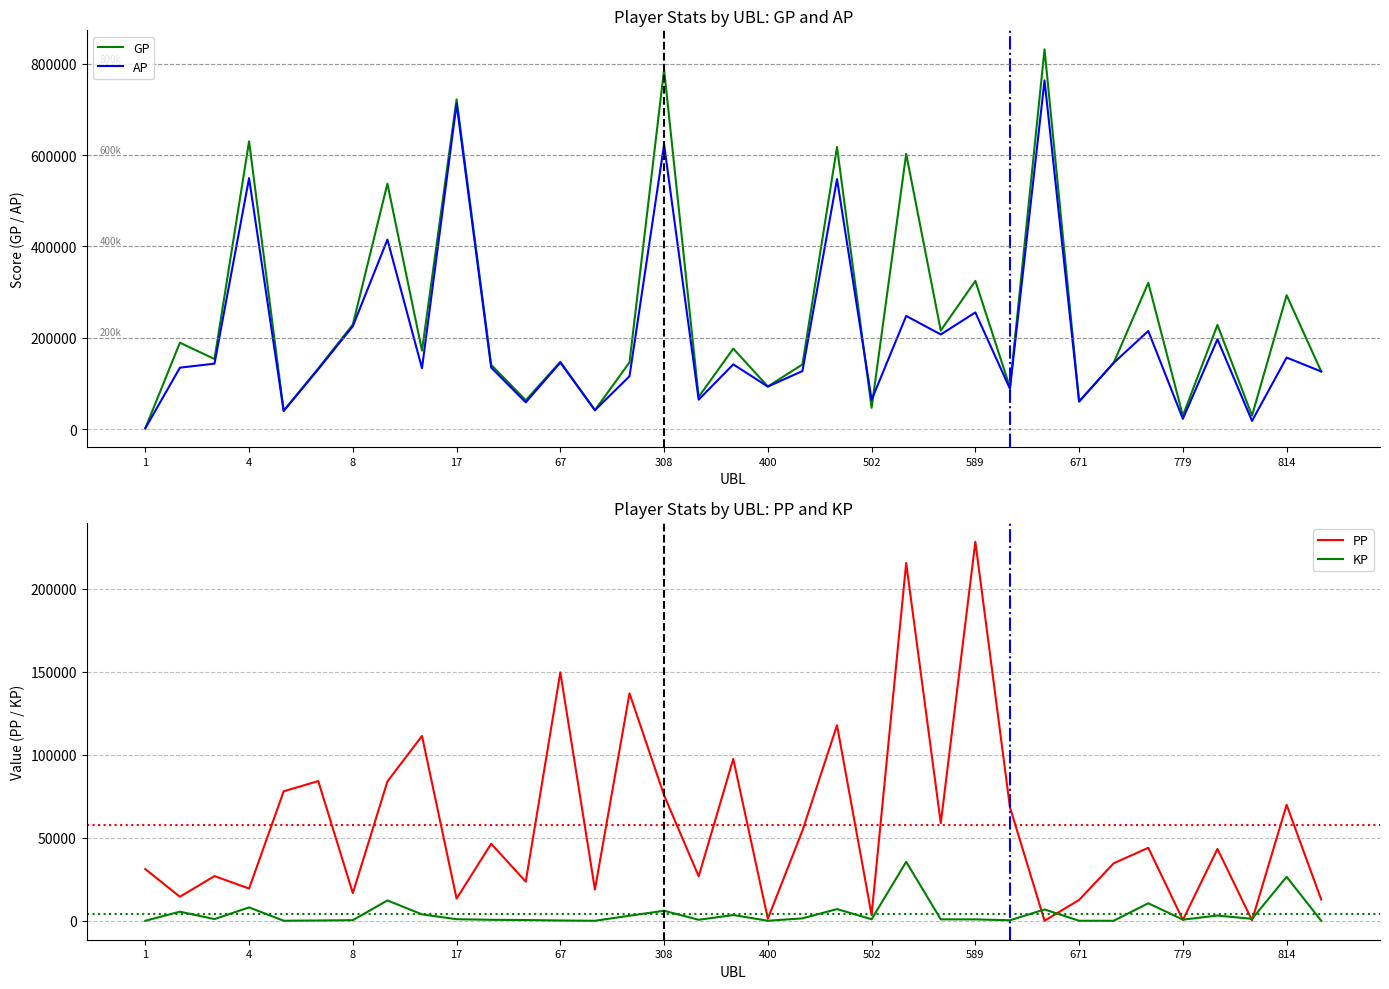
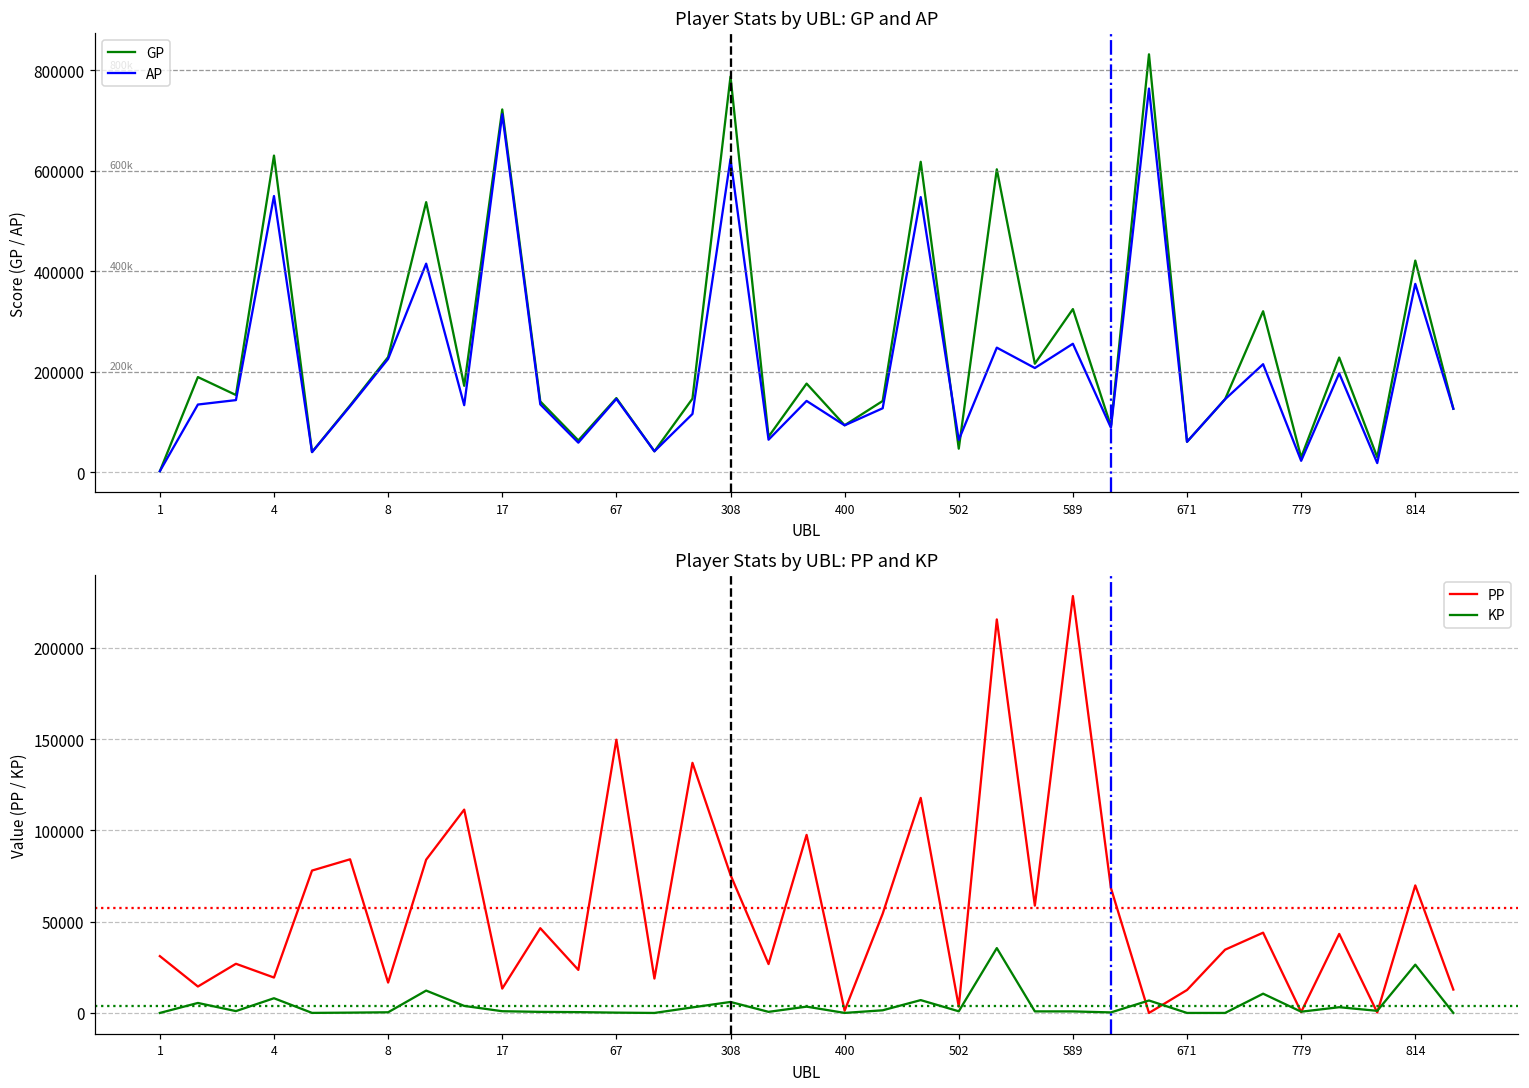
  {
    "Player Stats by UBL: GP and AP": {
      "GP": {
        "308": 790000,
        "502": 50000,
        "589": 320000,
        "779": 30000,
-       "814": 290000
+       "814": 420000
      },
      "AP": {
        "308": 620000,
        "502": 60000,
        "589": 260000,
        "779": 20000,
-       "814": 160000
+       "814": 370000
      }
    },
    "Player Stats by UBL: PP and KP": {
      "PP": {
        "67": 150000,
        "308": 76000,
        "502": 3000,
        "589": 228000,
        "671": 13000,
        "814": 70000
      },
      "KP": {
        "67": 0,
        "308": 6000,
        "502": 1000,
        "589": 1000,
        "671": 0,
        "814": 26000
      }
    }
  }
